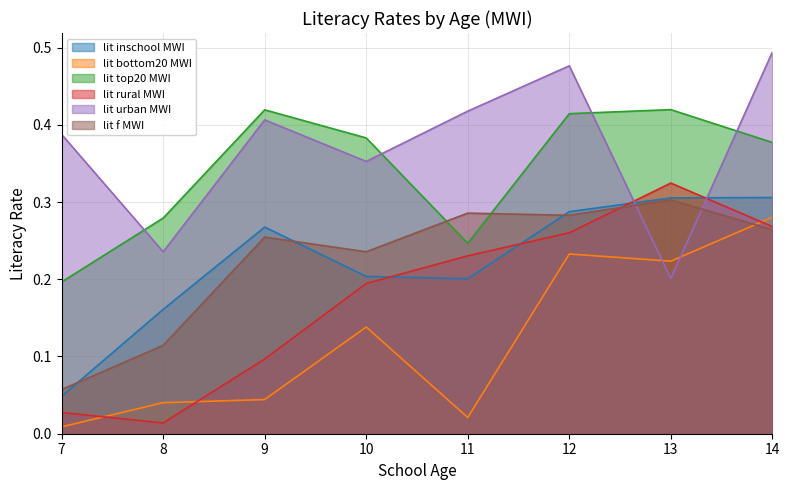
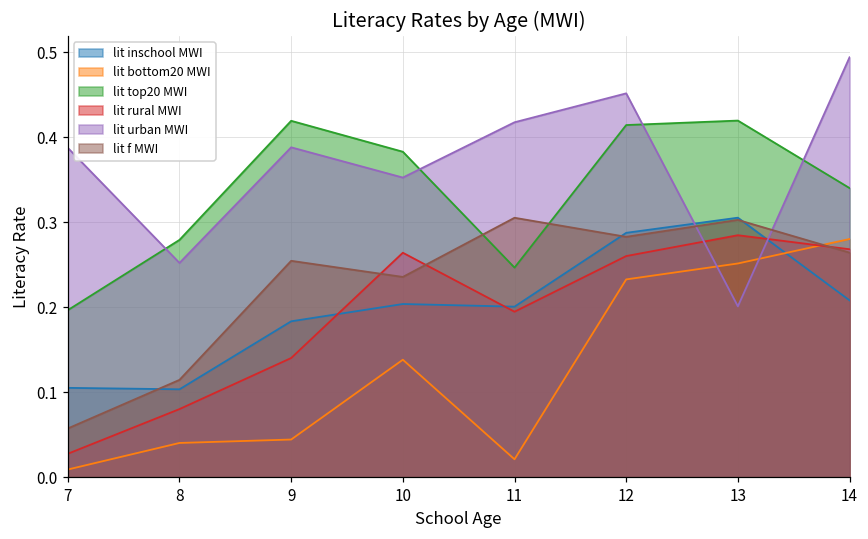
  {
    "lit inschool MWI": {
-     "7": 0.05,
-     "8": 0.16,
-     "9": 0.27,
+     "7": 0.11,
+     "8": 0.10,
+     "9": 0.18,
      "10": 0.20,
      "11": 0.20,
      "12": 0.29,
-     "14": 0.31
+     "14": 0.21
    },
    "lit bottom20 MWI": {
      "7": 0.01,
      "8": 0.04,
      "9": 0.04,
      "10": 0.14,
      "11": 0.02,
      "12": 0.23,
-     "13": 0.22,
+     "13": 0.25,
      "14": 0.28
    },
    "lit top20 MWI": {
      "7": 0.20,
      "8": 0.28,
      "9": 0.42,
      "10": 0.38,
      "11": 0.25,
      "12": 0.41,
      "13": 0.42,
-     "14": 0.38
+     "14": 0.34
    },
    "lit rural MWI": {
      "7": 0.03,
-     "8": 0.01,
-     "9": 0.10,
-     "10": 0.19,
-     "11": 0.23,
+     "8": 0.08,
+     "9": 0.14,
+     "10": 0.26,
+     "11": 0.19,
      "12": 0.26,
-     "13": 0.32,
+     "13": 0.28,
      "14": 0.27
    },
    "lit urban MWI": {
      "7": 0.39,
-     "8": 0.24,
-     "9": 0.41,
+     "8": 0.25,
+     "9": 0.39,
      "10": 0.35,
      "11": 0.42,
-     "12": 0.48,
+     "12": 0.45,
      "13": 0.20,
      "14": 0.49
    },
    "lit f MWI": {
      "7": 0.06,
      "8": 0.11,
      "9": 0.25,
      "10": 0.24,
-     "11": 0.29,
+     "11": 0.31,
      "12": 0.28,
      "14": 0.26
    }
  }
